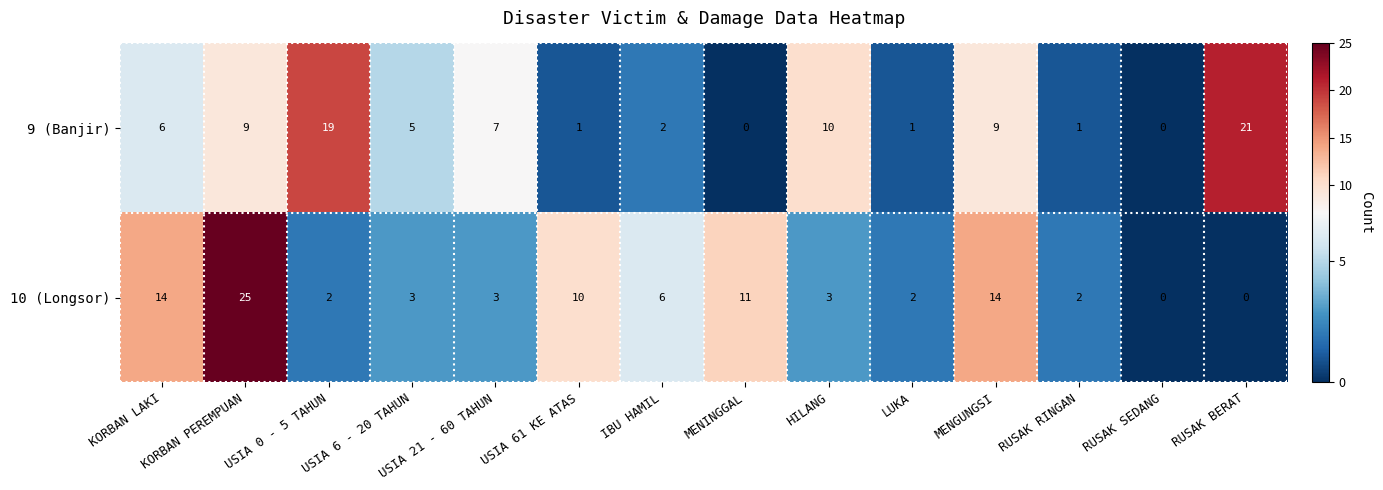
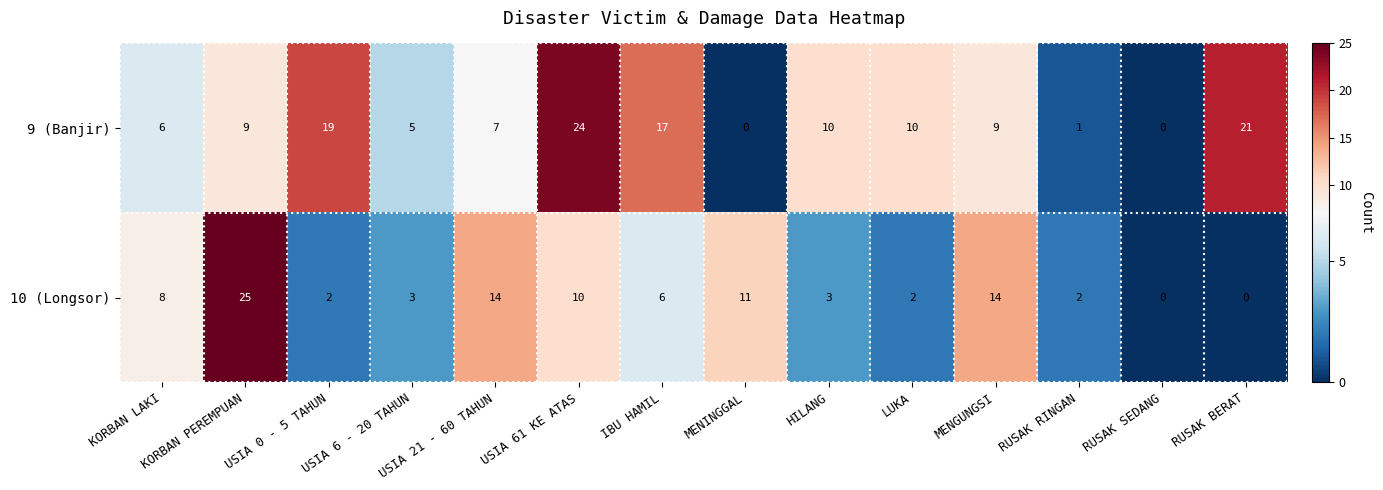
  {
    "9 (Banjir)": {
      "KORBAN LAKI": 6,
      "KORBAN PEREMPUAN": 9,
      "USIA 0 - 5 TAHUN": 19,
      "USIA 6 - 20 TAHUN": 5,
      "USIA 21 - 60 TAHUN": 7,
-     "USIA 61 KE ATAS": 1,
-     "IBU HAMIL": 2,
+     "USIA 61 KE ATAS": 24,
+     "IBU HAMIL": 17,
      "MENINGGAL": 0,
      "HILANG": 10,
-     "LUKA": 1,
+     "LUKA": 10,
      "MENGUNGSI": 9,
      "RUSAK RINGAN": 1,
      "RUSAK SEDANG": 0,
      "RUSAK BERAT": 21
    },
    "10 (Longsor)": {
-     "KORBAN LAKI": 14,
+     "KORBAN LAKI": 8,
      "KORBAN PEREMPUAN": 25,
      "USIA 0 - 5 TAHUN": 2,
      "USIA 6 - 20 TAHUN": 3,
-     "USIA 21 - 60 TAHUN": 3,
+     "USIA 21 - 60 TAHUN": 14,
      "USIA 61 KE ATAS": 10,
      "IBU HAMIL": 6,
      "MENINGGAL": 11,
      "HILANG": 3,
      "LUKA": 2,
      "MENGUNGSI": 14,
      "RUSAK RINGAN": 2,
      "RUSAK SEDANG": 0,
      "RUSAK BERAT": 0
    }
  }
